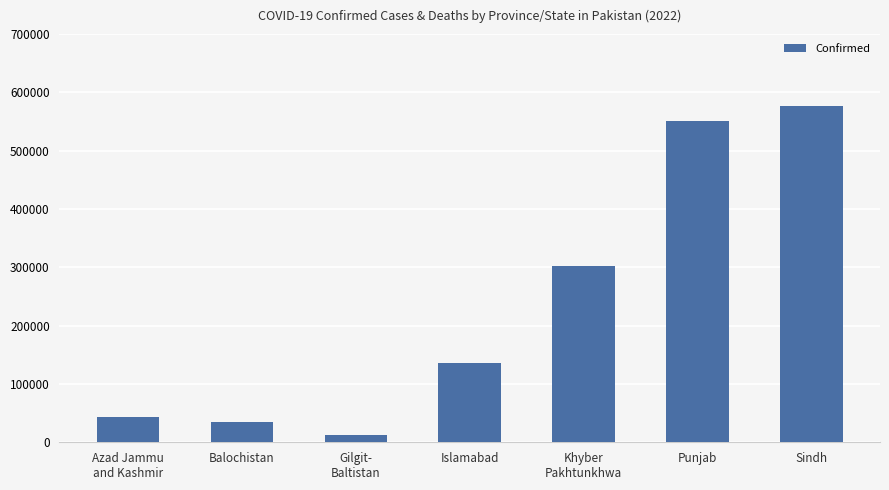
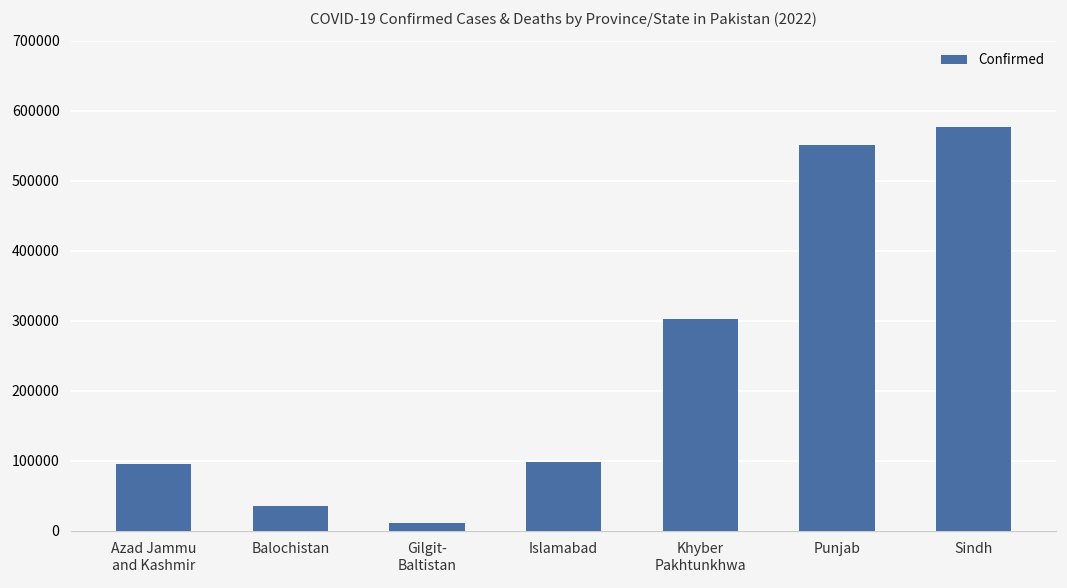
  {
-   "Azad Jammu and Kashmir": 40000,
+   "Azad Jammu and Kashmir": 100000,
    "Balochistan": 40000,
    "Gilgit- Baltistan": 10000,
-   "Islamabad": 140000,
+   "Islamabad": 100000,
    "Khyber Pakhtunkhwa": 300000,
    "Punjab": 550000,
    "Sindh": 580000
  }
